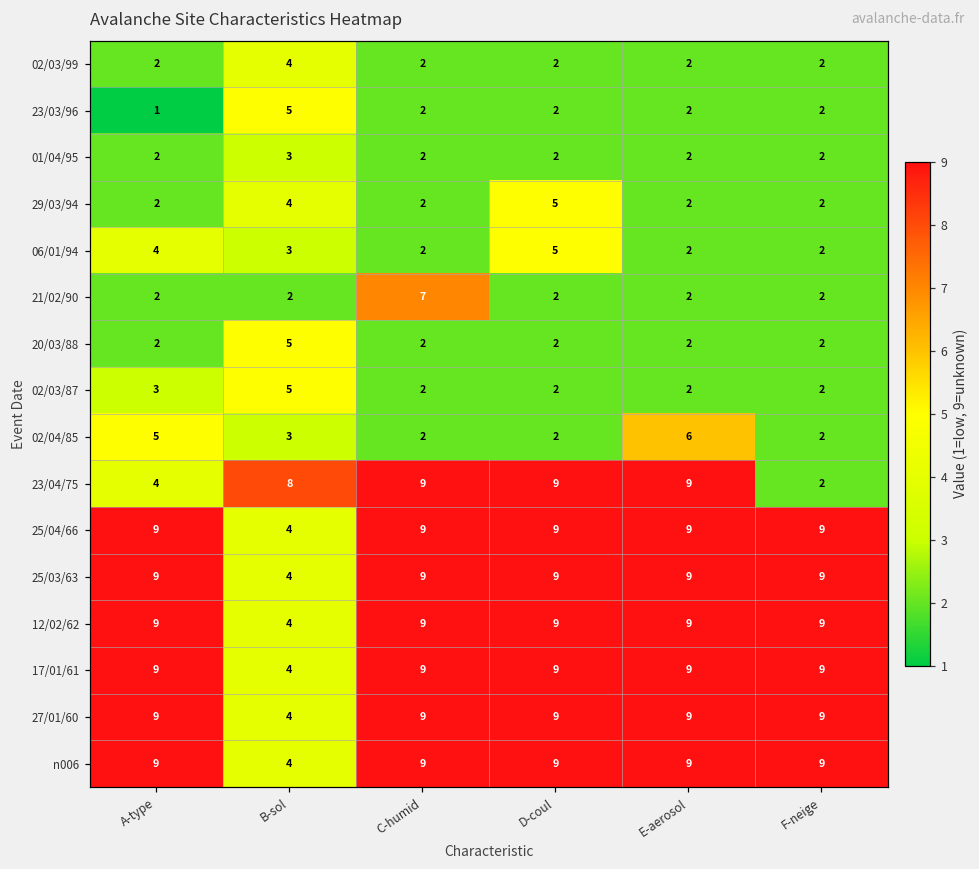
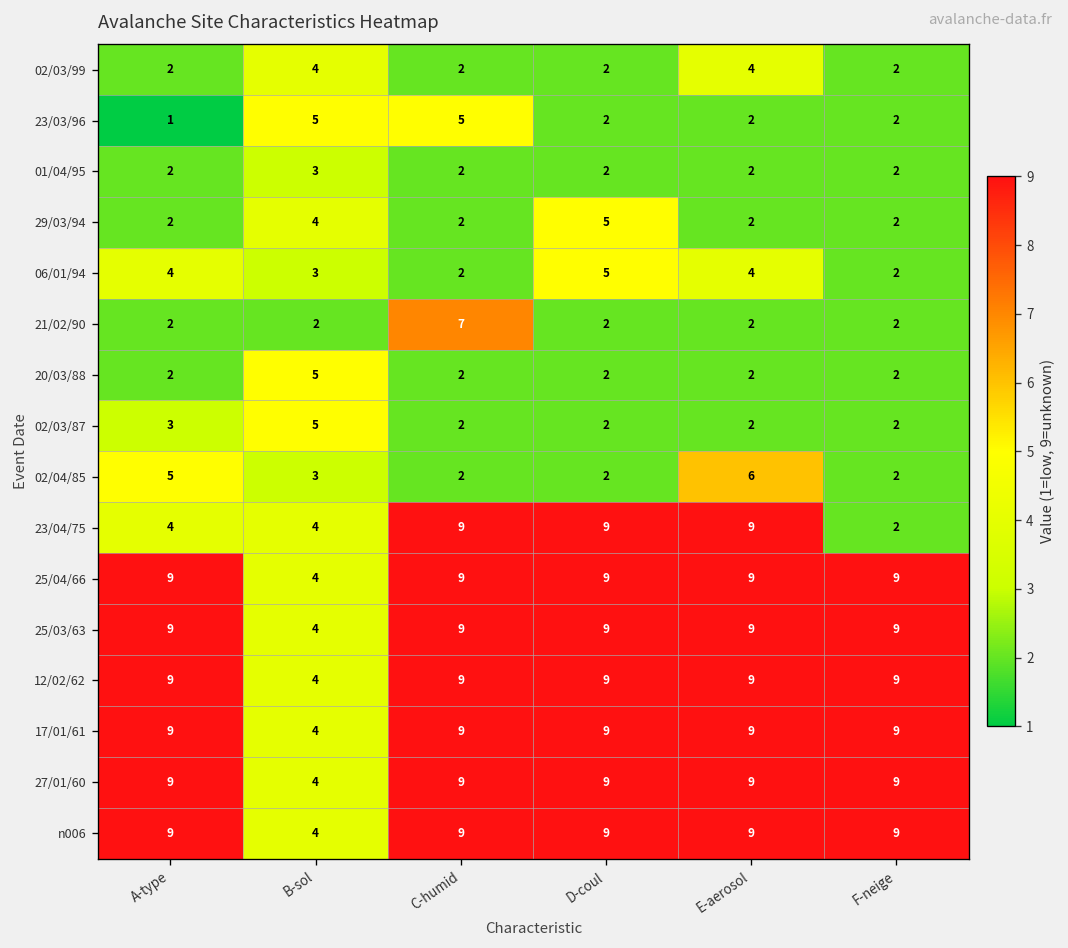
  {
    "02/03/99": {
      "A-type": 2,
      "B-sol": 4,
      "C-humid": 2,
      "D-coul": 2,
-     "E-aerosol": 2,
+     "E-aerosol": 4,
      "F-neige": 2
    },
    "23/03/96": {
      "A-type": 1,
      "B-sol": 5,
-     "C-humid": 2,
+     "C-humid": 5,
      "D-coul": 2,
      "E-aerosol": 2,
      "F-neige": 2
    },
    "01/04/95": {
      "A-type": 2,
      "B-sol": 3,
      "C-humid": 2,
      "D-coul": 2,
      "E-aerosol": 2,
      "F-neige": 2
    },
    "29/03/94": {
      "A-type": 2,
      "B-sol": 4,
      "C-humid": 2,
      "D-coul": 5,
      "E-aerosol": 2,
      "F-neige": 2
    },
    "06/01/94": {
      "A-type": 4,
      "B-sol": 3,
      "C-humid": 2,
      "D-coul": 5,
-     "E-aerosol": 2,
+     "E-aerosol": 4,
      "F-neige": 2
    },
    "21/02/90": {
      "A-type": 2,
      "B-sol": 2,
      "C-humid": 7,
      "D-coul": 2,
      "E-aerosol": 2,
      "F-neige": 2
    },
    "20/03/88": {
      "A-type": 2,
      "B-sol": 5,
      "C-humid": 2,
      "D-coul": 2,
      "E-aerosol": 2,
      "F-neige": 2
    },
    "02/03/87": {
      "A-type": 3,
      "B-sol": 5,
      "C-humid": 2,
      "D-coul": 2,
      "E-aerosol": 2,
      "F-neige": 2
    },
    "02/04/85": {
      "A-type": 5,
      "B-sol": 3,
      "C-humid": 2,
      "D-coul": 2,
      "E-aerosol": 6,
      "F-neige": 2
    },
    "23/04/75": {
      "A-type": 4,
-     "B-sol": 8,
+     "B-sol": 4,
      "C-humid": 9,
      "D-coul": 9,
      "E-aerosol": 9,
      "F-neige": 2
    },
    "25/04/66": {
      "A-type": 9,
      "B-sol": 4,
      "C-humid": 9,
      "D-coul": 9,
      "E-aerosol": 9,
      "F-neige": 9
    },
    "25/03/63": {
      "A-type": 9,
      "B-sol": 4,
      "C-humid": 9,
      "D-coul": 9,
      "E-aerosol": 9,
      "F-neige": 9
    },
    "12/02/62": {
      "A-type": 9,
      "B-sol": 4,
      "C-humid": 9,
      "D-coul": 9,
      "E-aerosol": 9,
      "F-neige": 9
    },
    "17/01/61": {
      "A-type": 9,
      "B-sol": 4,
      "C-humid": 9,
      "D-coul": 9,
      "E-aerosol": 9,
      "F-neige": 9
    },
    "27/01/60": {
      "A-type": 9,
      "B-sol": 4,
      "C-humid": 9,
      "D-coul": 9,
      "E-aerosol": 9,
      "F-neige": 9
    },
    "n006": {
      "A-type": 9,
      "B-sol": 4,
      "C-humid": 9,
      "D-coul": 9,
      "E-aerosol": 9,
      "F-neige": 9
    }
  }
